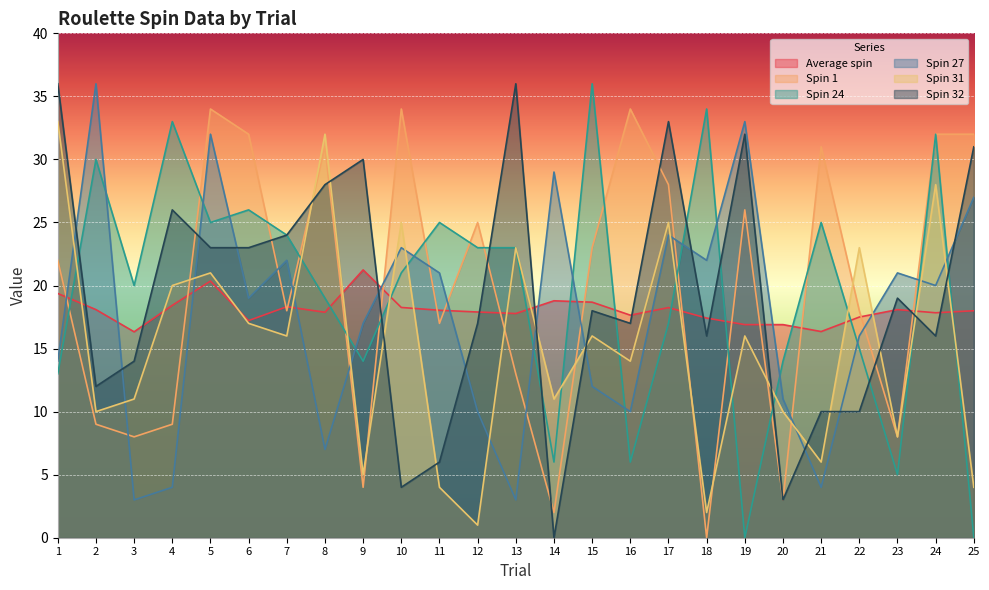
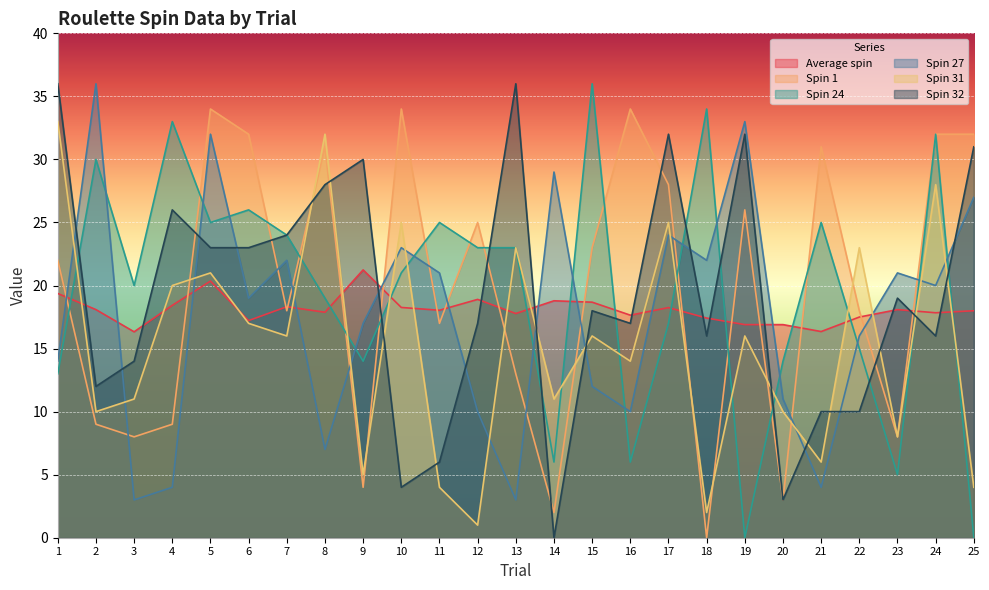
  {
    "Average spin": {
      "1": 19.4,
      "2": 18.1,
      "3": 16.3,
      "4": 18.4,
      "5": 20.4,
      "6": 17.2,
      "7": 18.3,
      "8": 17.9,
      "9": 21.2,
      "10": 18.3,
      "11": 18.0,
-     "12": 17.9,
+     "12": 18.9,
      "13": 17.8,
      "14": 18.8,
      "15": 18.7,
      "16": 17.7,
      "17": 18.3,
      "18": 17.4,
      "19": 16.9,
      "20": 16.9,
      "21": 16.4,
      "22": 17.5,
      "23": 18.1,
      "24": 17.8,
      "25": 18.0
    },
    "Spin 32": {
      "1": 36,
      "2": 12,
      "3": 14,
      "4": 26,
      "5": 23,
      "6": 23,
      "8": 28,
      "9": 30,
      "10": 4,
      "11": 6,
      "12": 17,
      "13": 36,
      "14": 0,
      "15": 18,
      "16": 17,
-     "17": 33,
+     "17": 32,
      "18": 16,
      "19": 32,
      "21": 10,
      "22": 10,
      "23": 19,
      "24": 16,
      "25": 31
    }
  }
